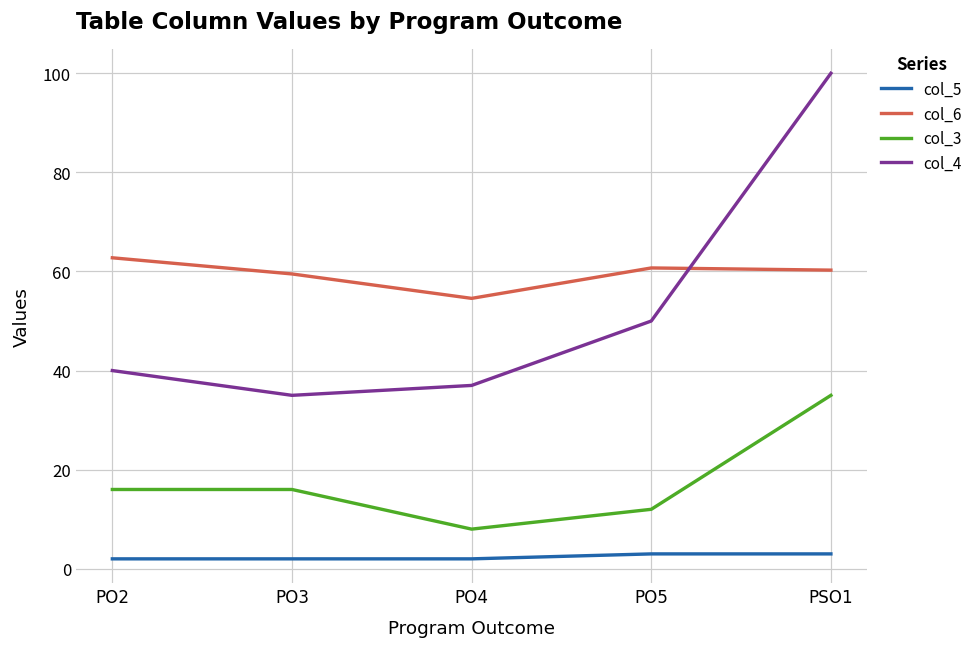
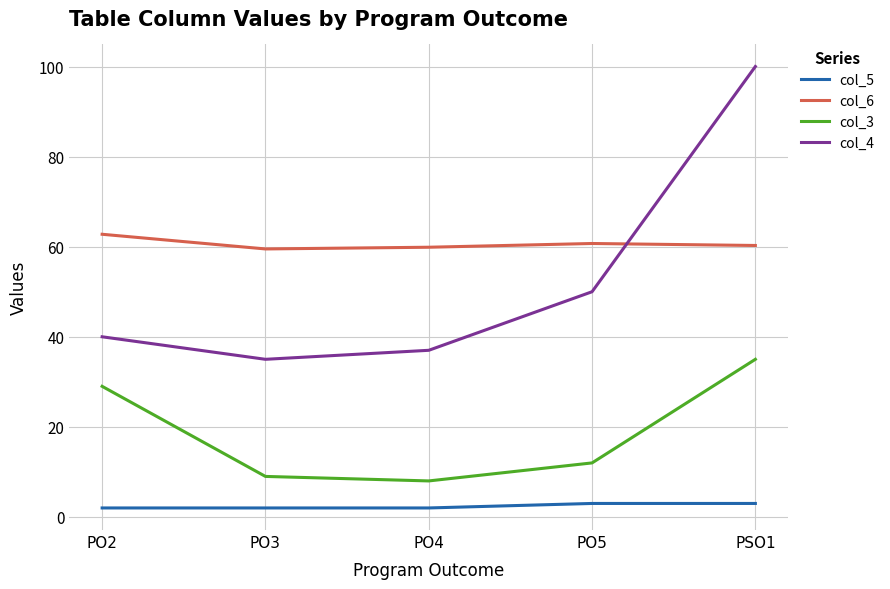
  {
    "col_5": {
      "PO2": 2,
      "PO3": 2,
      "PO4": 2,
      "PO5": 3,
      "PSO1": 3
    },
    "col_6": {
      "PO2": 63,
      "PO3": 60,
-     "PO4": 55,
+     "PO4": 60,
      "PO5": 61,
      "PSO1": 60
    },
    "col_3": {
-     "PO2": 16,
-     "PO3": 16,
+     "PO2": 29,
+     "PO3": 9,
      "PO4": 8,
      "PO5": 12,
      "PSO1": 35
    },
    "col_4": {
      "PO2": 40,
      "PO3": 35,
      "PO4": 37,
      "PO5": 50,
      "PSO1": 100
    }
  }
